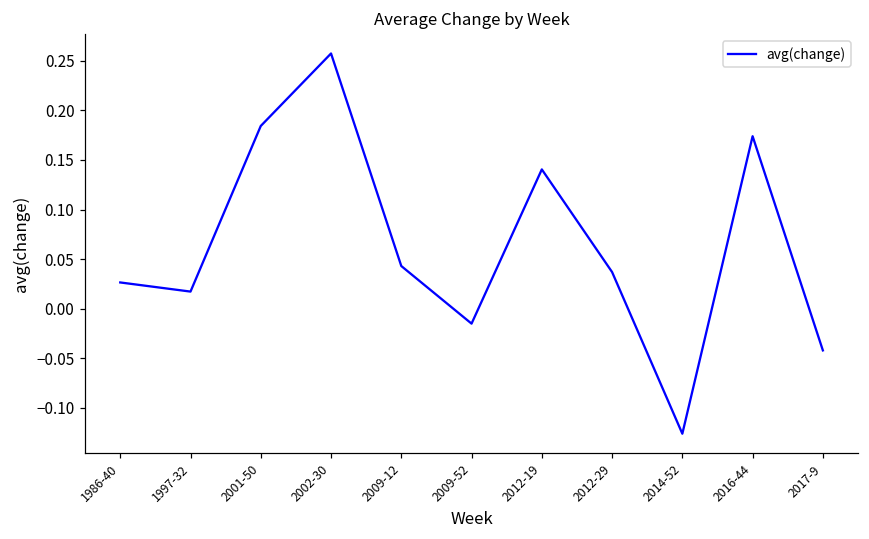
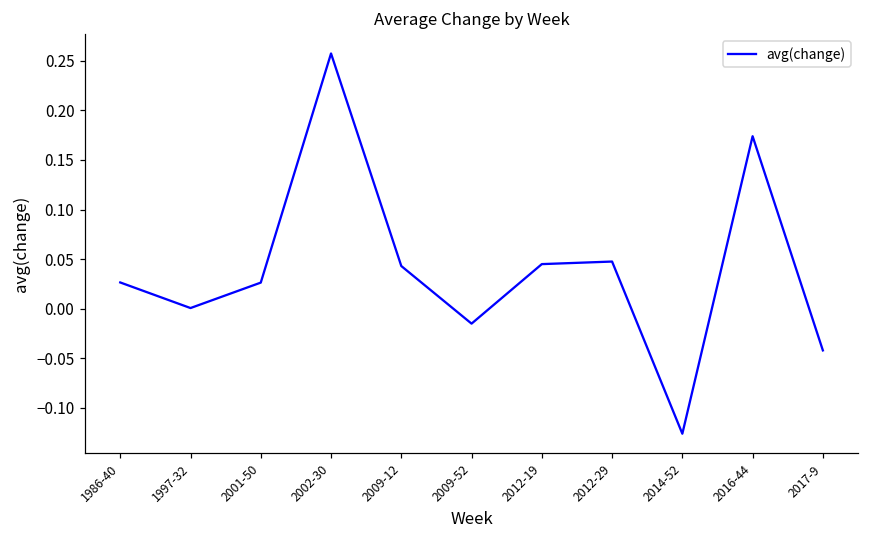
  {
    "1986-40": 0.03,
-   "1997-32": 0.02,
-   "2001-50": 0.18,
+   "1997-32": 0.00,
+   "2001-50": 0.03,
    "2002-30": 0.26,
    "2009-12": 0.04,
    "2009-52": -0.02,
-   "2012-19": 0.14,
-   "2012-29": 0.04,
+   "2012-19": 0.04,
+   "2012-29": 0.05,
    "2014-52": -0.13,
    "2016-44": 0.17,
    "2017-9": -0.04
  }
